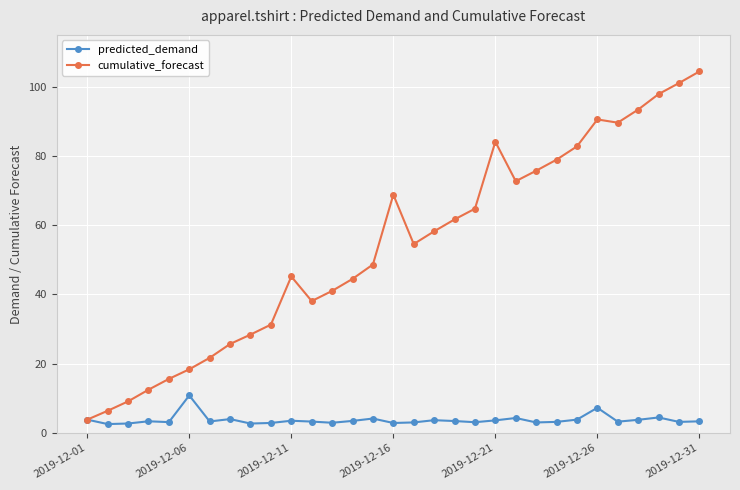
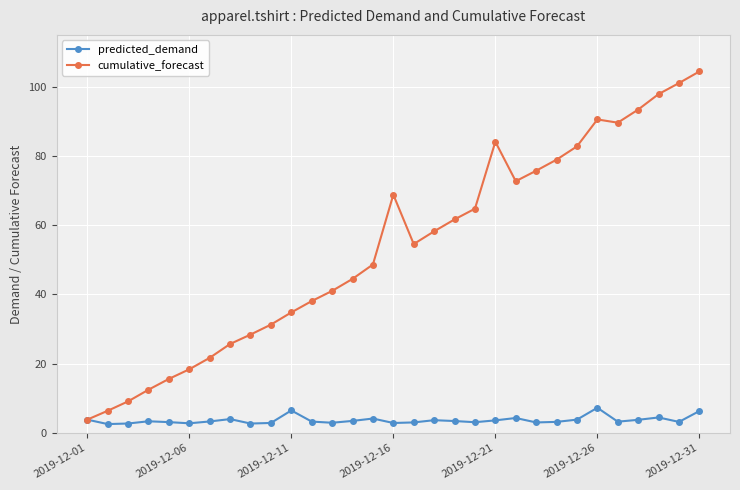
  {
    "predicted_demand": {
-     "2019-12-06": 11,
-     "2019-12-11": 4,
+     "2019-12-06": 3,
+     "2019-12-11": 7,
      "2019-12-16": 3,
      "2019-12-21": 4,
      "2019-12-26": 7,
-     "2019-12-31": 3
+     "2019-12-31": 6
    },
    "cumulative_forecast": {
      "2019-12-06": 18,
-     "2019-12-11": 45,
+     "2019-12-11": 35,
      "2019-12-16": 69,
      "2019-12-21": 84,
      "2019-12-26": 91,
      "2019-12-31": 104
    }
  }
